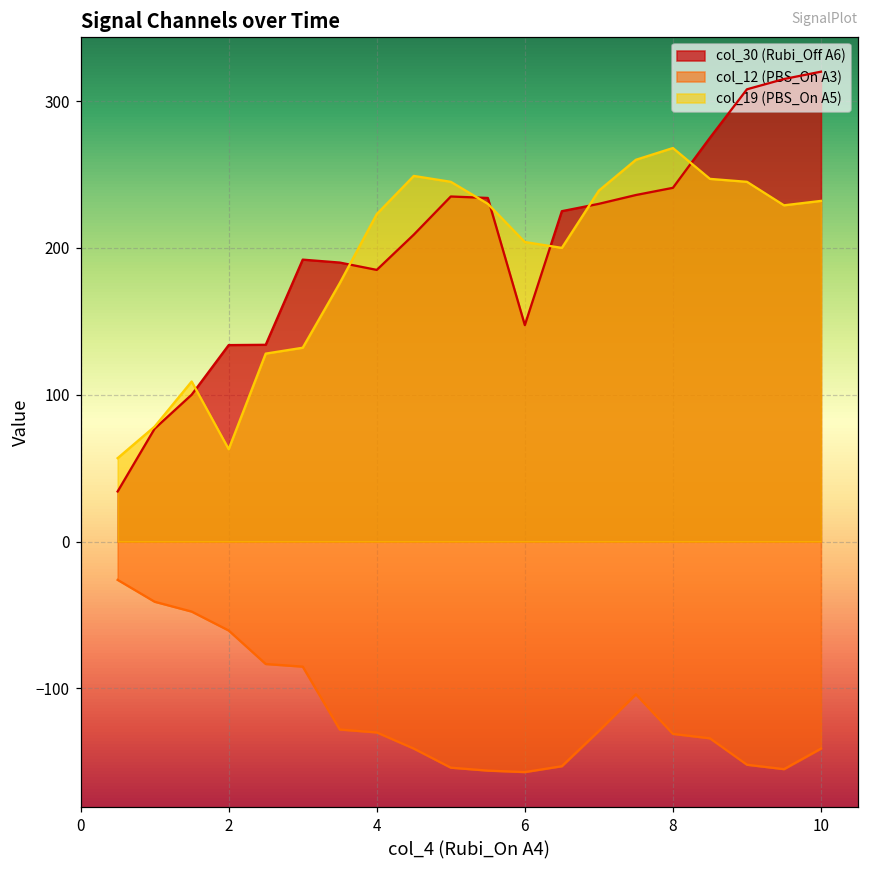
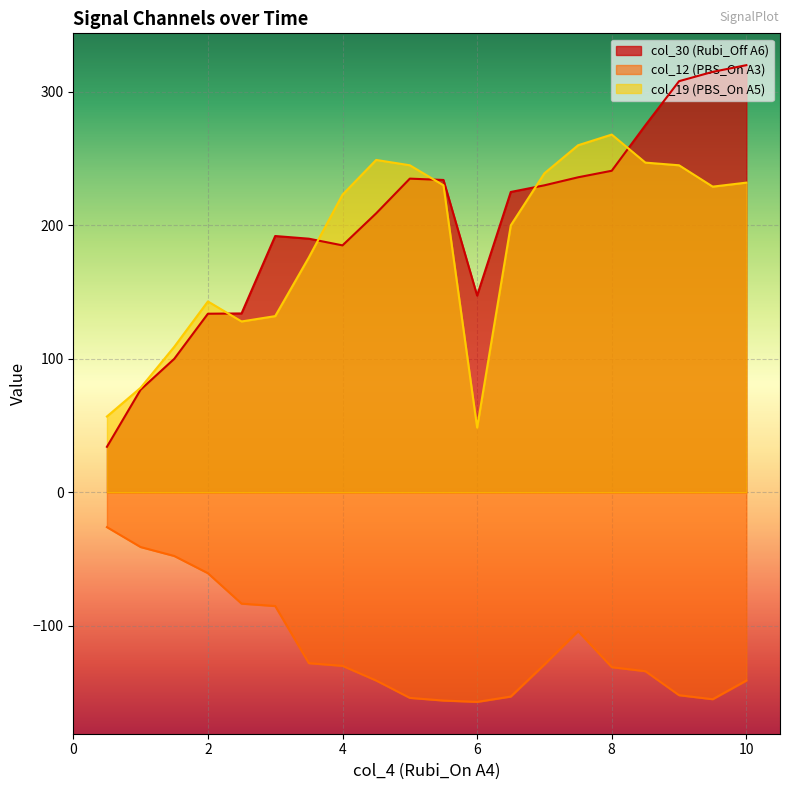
  {
    "col_30 (Rubi_Off A6)": {
      "2": 134,
      "4": 185,
      "6": 147,
      "8": 241
    },
    "col_19 (PBS_On A5)": {
-     "2": 63,
+     "2": 143,
      "4": 223,
-     "6": 204,
+     "6": 49,
      "8": 268,
      "10": 232
    }
  }
